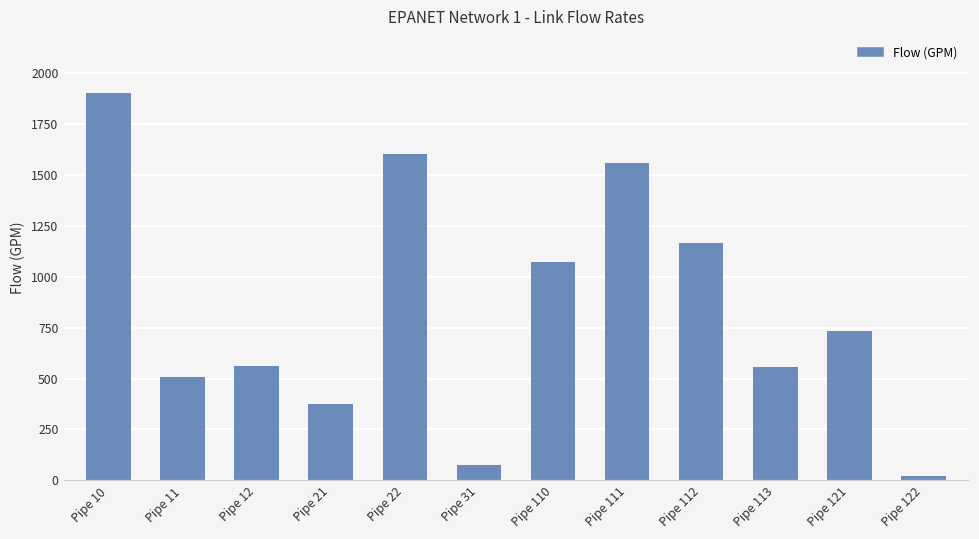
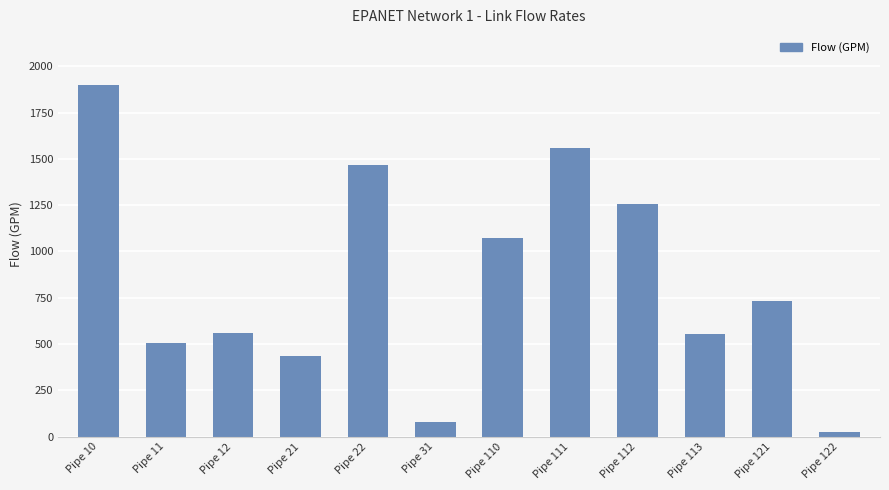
  {
    "Pipe 10": 1900,
    "Pipe 11": 510,
    "Pipe 12": 560,
-   "Pipe 21": 370,
-   "Pipe 22": 1600,
+   "Pipe 21": 430,
+   "Pipe 22": 1470,
    "Pipe 31": 80,
    "Pipe 110": 1070,
    "Pipe 111": 1560,
-   "Pipe 112": 1160,
+   "Pipe 112": 1260,
    "Pipe 113": 560,
    "Pipe 121": 730,
    "Pipe 122": 20
  }
